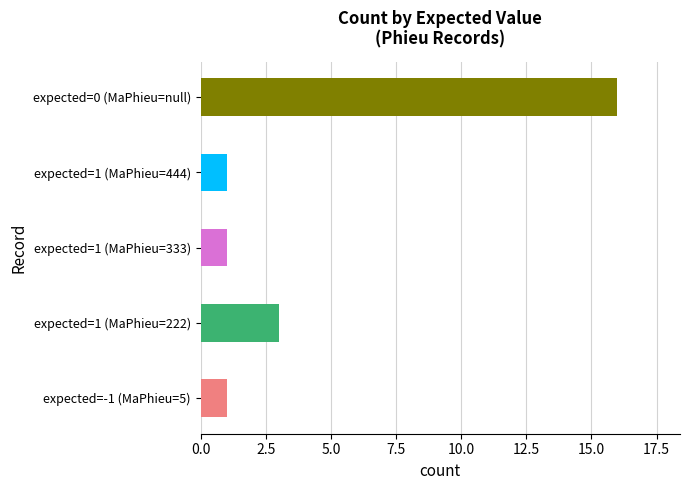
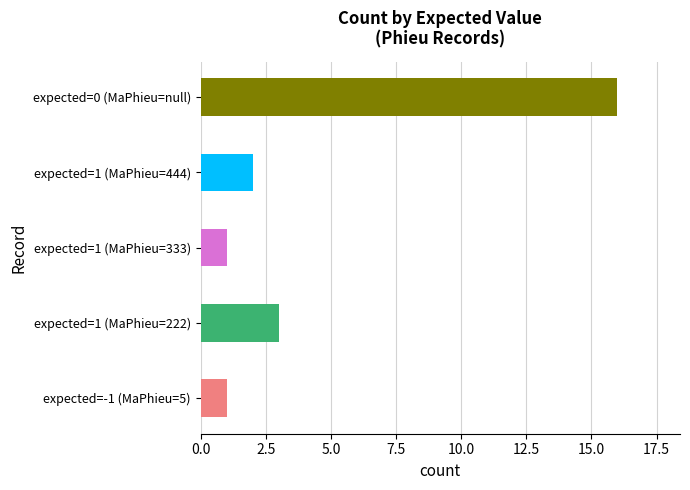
  {
    "expected=0 (MaPhieu=null)": 16,
-   "expected=1 (MaPhieu=444)": 1,
+   "expected=1 (MaPhieu=444)": 2,
    "expected=1 (MaPhieu=333)": 1,
    "expected=1 (MaPhieu=222)": 3,
    "expected=-1 (MaPhieu=5)": 1
  }
